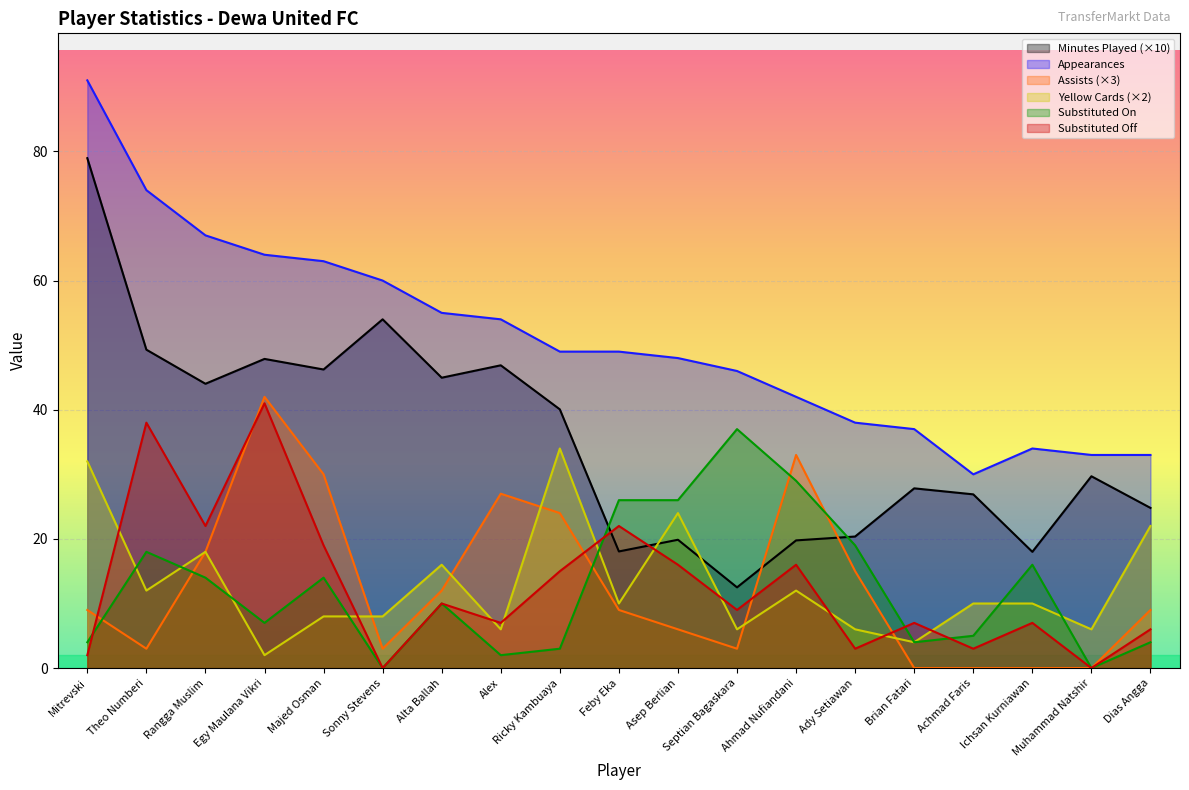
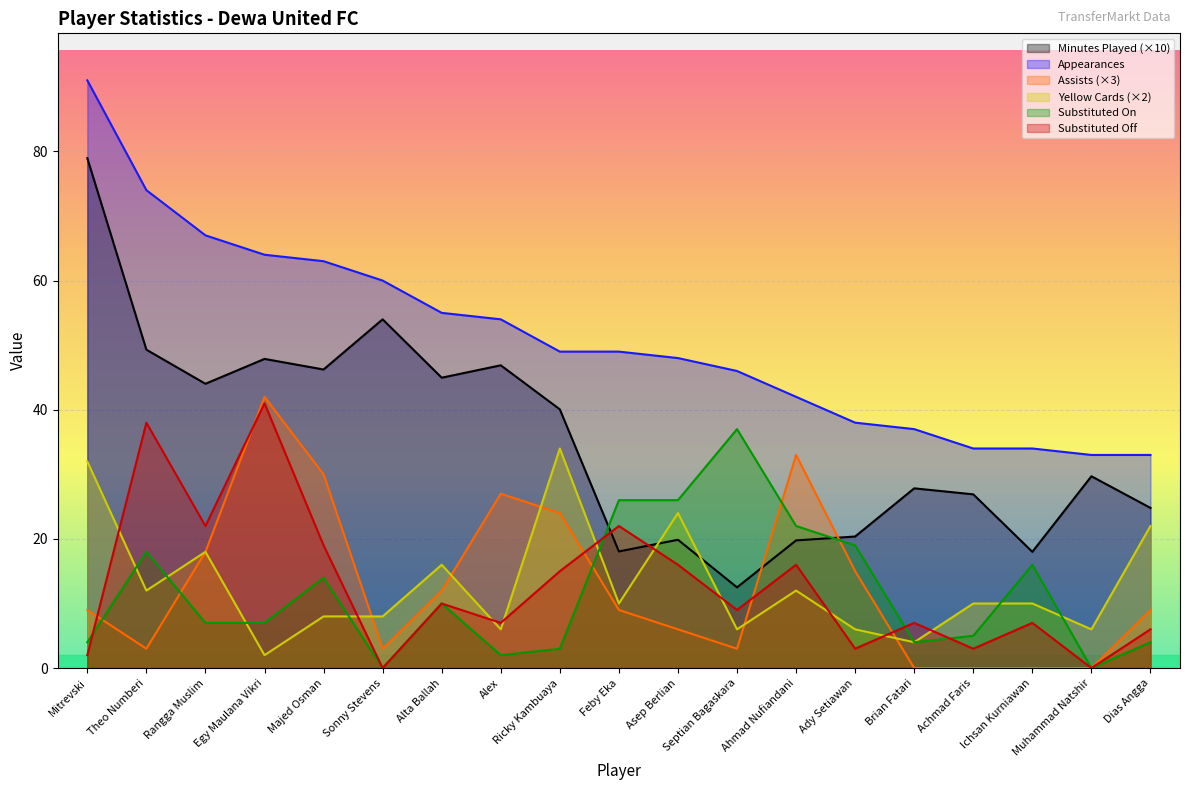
  {
    "Minutes Played (×10)": {
      "Mitrevski": 79,
      "Theo Numberi": 49,
      "Rangga Muslim": 44,
      "Egy Maulana Vikri": 48,
      "Majed Osman": 46,
      "Sonny Stevens": 54,
      "Alta Ballah": 45,
      "Alex": 47,
      "Ricky Kambuaya": 40,
      "Feby Eka": 18,
      "Asep Berlian": 20,
      "Septian Bagaskara": 13,
      "Ahmad Nufiandani": 20,
      "Ady Setiawan": 20,
      "Brian Fatari": 28,
      "Achmad Faris": 27,
      "Ichsan Kurniawan": 18,
      "Muhammad Natshir": 30,
      "Dias Angga": 25
    },
    "Appearances": {
      "Mitrevski": 91,
      "Theo Numberi": 74,
      "Rangga Muslim": 67,
      "Egy Maulana Vikri": 64,
      "Majed Osman": 63,
      "Sonny Stevens": 60,
      "Alta Ballah": 55,
      "Alex": 54,
      "Ricky Kambuaya": 49,
      "Feby Eka": 49,
      "Asep Berlian": 48,
      "Septian Bagaskara": 46,
      "Ahmad Nufiandani": 42,
      "Ady Setiawan": 38,
      "Brian Fatari": 37,
-     "Achmad Faris": 30,
+     "Achmad Faris": 34,
      "Ichsan Kurniawan": 34,
      "Muhammad Natshir": 33,
      "Dias Angga": 33
    },
    "Substituted On": {
      "Mitrevski": 4,
      "Theo Numberi": 18,
-     "Rangga Muslim": 14,
+     "Rangga Muslim": 7,
      "Egy Maulana Vikri": 7,
      "Majed Osman": 14,
      "Alex": 2,
      "Ricky Kambuaya": 3,
      "Feby Eka": 26,
      "Asep Berlian": 26,
      "Septian Bagaskara": 37,
-     "Ahmad Nufiandani": 29,
+     "Ahmad Nufiandani": 22,
      "Ady Setiawan": 19,
      "Achmad Faris": 5,
      "Ichsan Kurniawan": 16,
      "Dias Angga": 4
    },
    "Substituted Off": {
      "Mitrevski": 2,
      "Theo Numberi": 38,
      "Rangga Muslim": 22,
      "Egy Maulana Vikri": 41,
      "Majed Osman": 19,
      "Alex": 7,
      "Ricky Kambuaya": 15,
      "Feby Eka": 22,
      "Asep Berlian": 16,
      "Septian Bagaskara": 9,
      "Ahmad Nufiandani": 16,
      "Ady Setiawan": 3,
      "Brian Fatari": 7,
      "Achmad Faris": 3,
      "Ichsan Kurniawan": 7,
      "Dias Angga": 6
    }
  }
